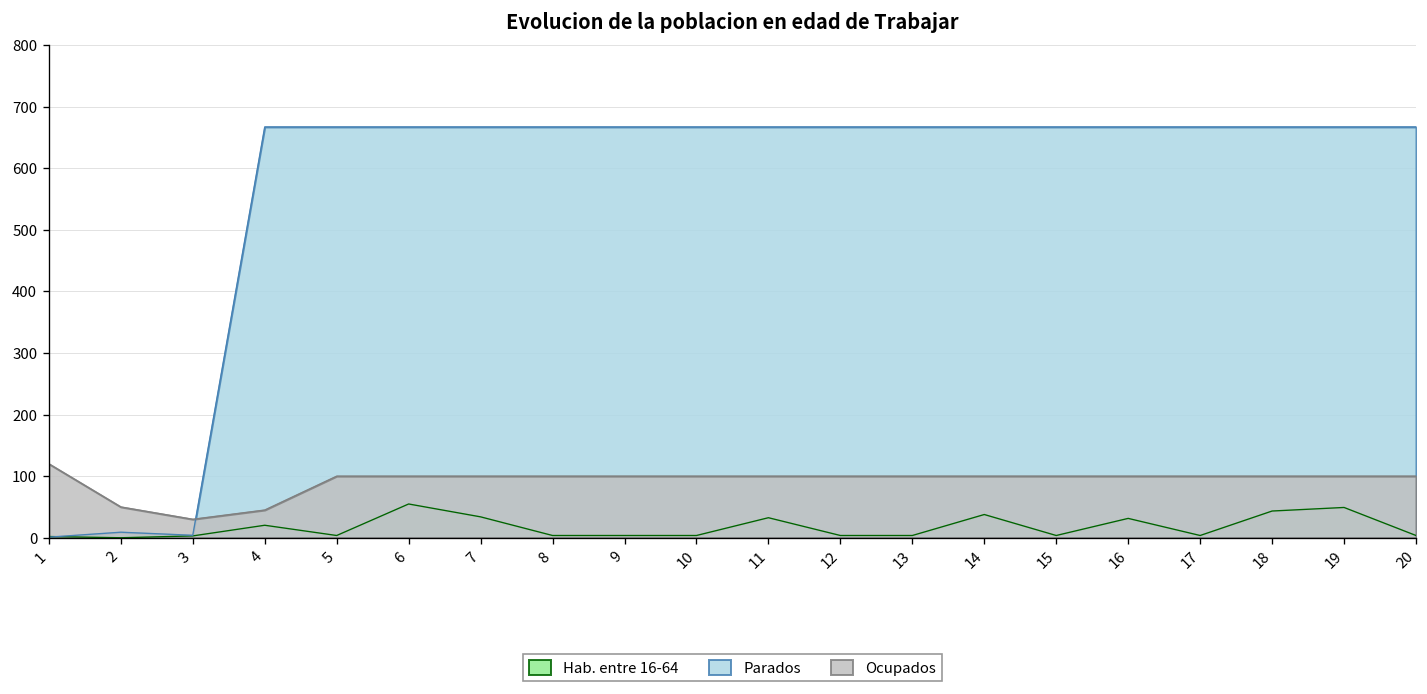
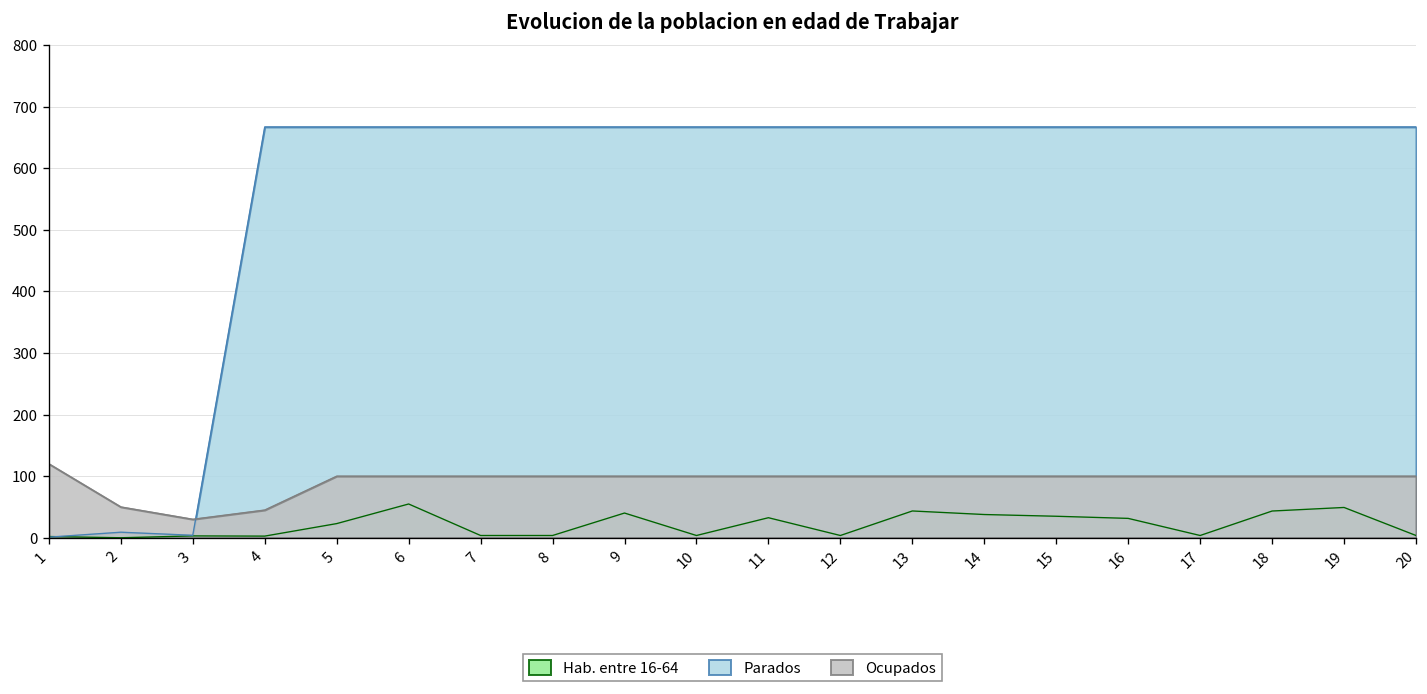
  {
    "Hab. entre 16-64": {
      "2": 0,
-     "4": 20,
-     "5": 0,
+     "4": 0,
+     "5": 20,
      "6": 50,
-     "7": 30,
+     "7": 0,
      "8": 0,
-     "9": 0,
+     "9": 40,
      "10": 0,
      "11": 30,
      "12": 0,
-     "13": 0,
+     "13": 40,
      "14": 40,
-     "15": 0,
+     "15": 30,
      "16": 30,
      "17": 0,
      "18": 40,
      "19": 50,
      "20": 0
    }
  }
